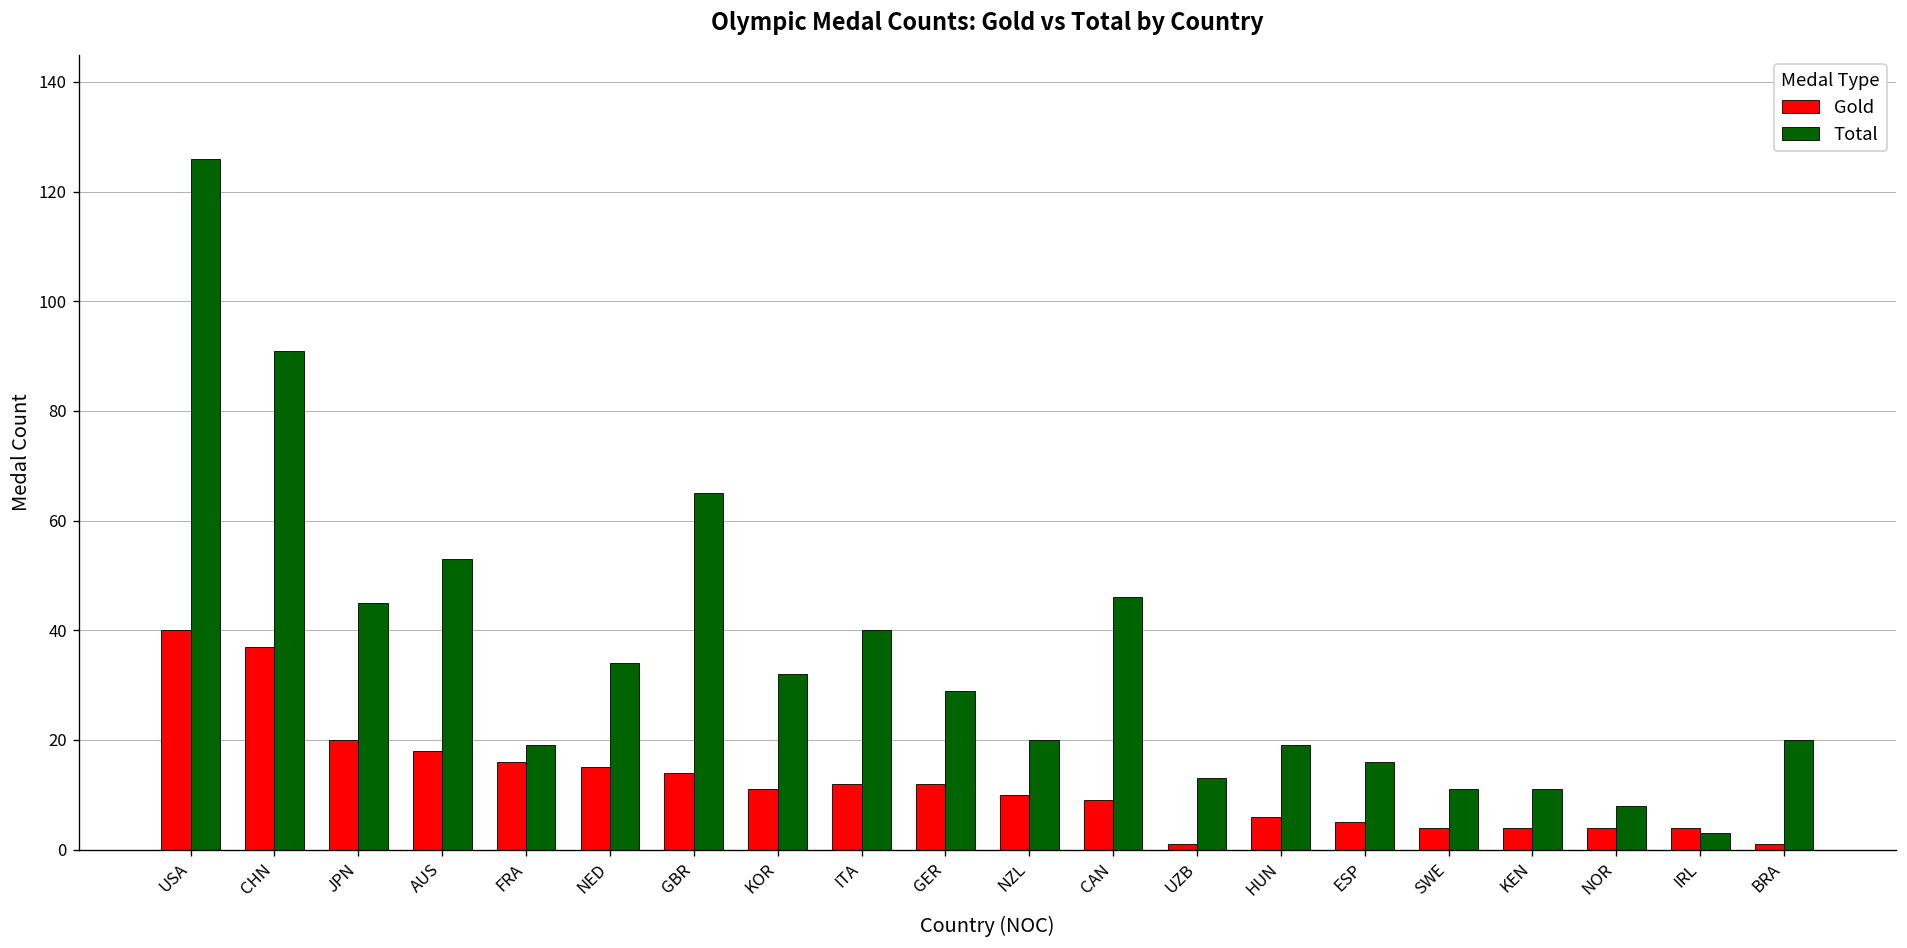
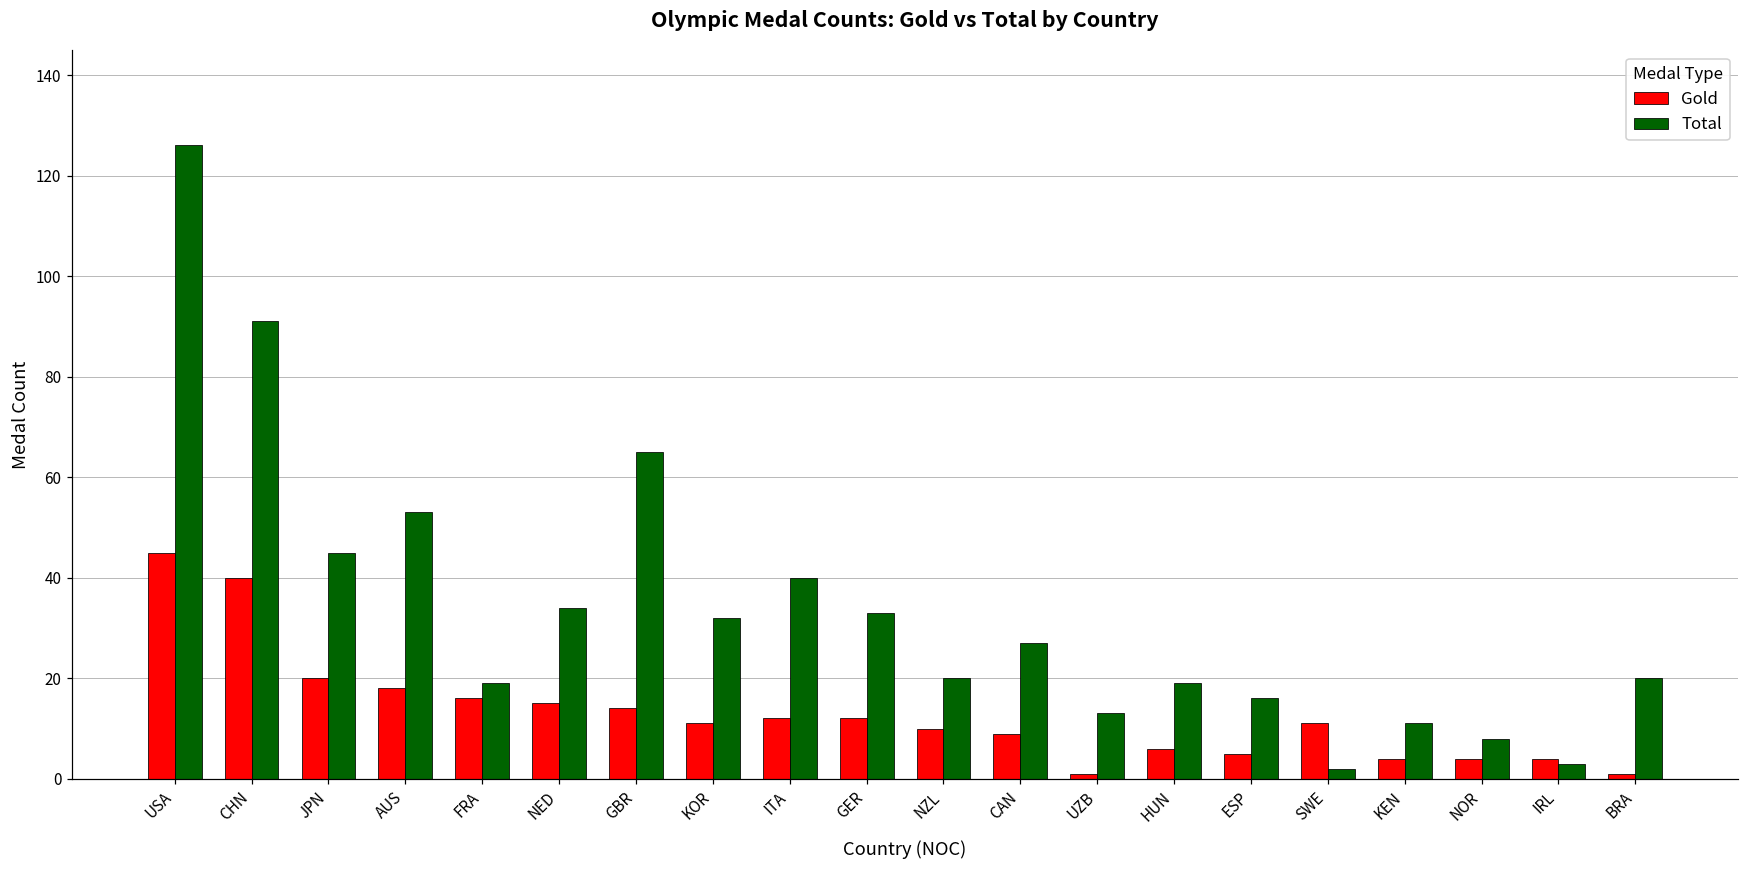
  {
    "Gold": {
-     "USA": 40,
-     "CHN": 37,
+     "USA": 45,
+     "CHN": 40,
      "JPN": 20,
      "AUS": 18,
      "FRA": 16,
      "NED": 15,
      "GBR": 14,
      "KOR": 11,
      "ITA": 12,
      "GER": 12,
      "NZL": 10,
      "CAN": 9,
      "UZB": 1,
      "HUN": 6,
      "ESP": 5,
-     "SWE": 4,
+     "SWE": 11,
      "KEN": 4,
      "NOR": 4,
      "IRL": 4,
      "BRA": 1
    },
    "Total": {
      "USA": 126,
      "CHN": 91,
      "JPN": 45,
      "AUS": 53,
      "FRA": 19,
      "NED": 34,
      "GBR": 65,
      "KOR": 32,
      "ITA": 40,
-     "GER": 29,
+     "GER": 33,
      "NZL": 20,
-     "CAN": 46,
+     "CAN": 27,
      "UZB": 13,
      "HUN": 19,
      "ESP": 16,
-     "SWE": 11,
+     "SWE": 2,
      "KEN": 11,
      "NOR": 8,
      "IRL": 3,
      "BRA": 20
    }
  }
